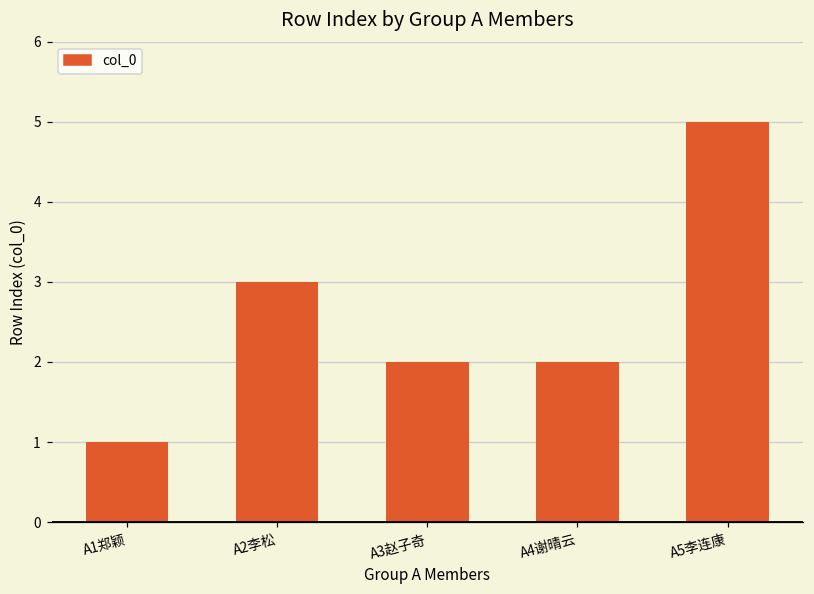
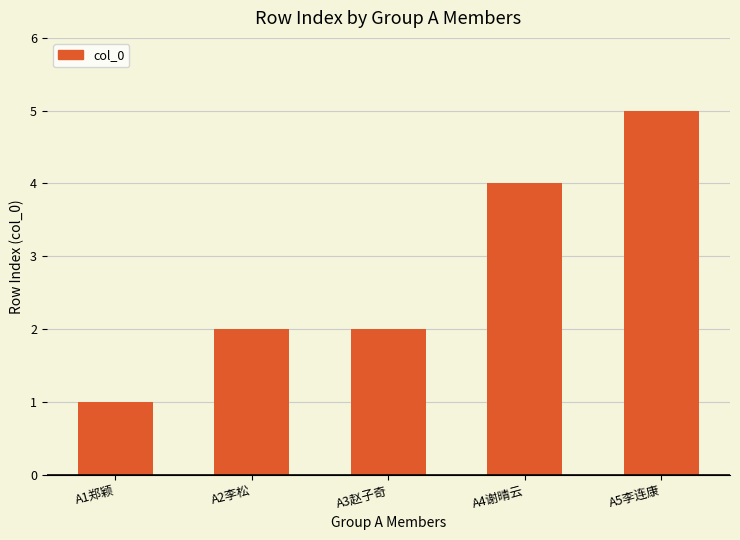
  {
    "A1郑颖": 1,
-   "A2李松": 3,
+   "A2李松": 2,
    "A3赵子奇": 2,
-   "A4谢晴云": 2,
+   "A4谢晴云": 4,
    "A5李连康": 5
  }
